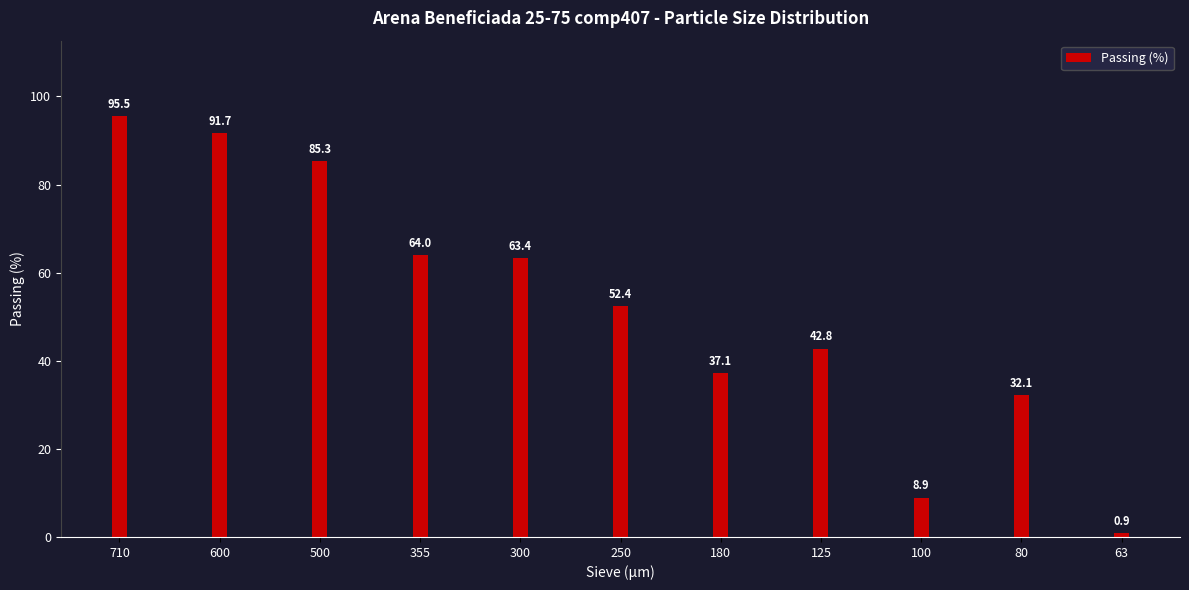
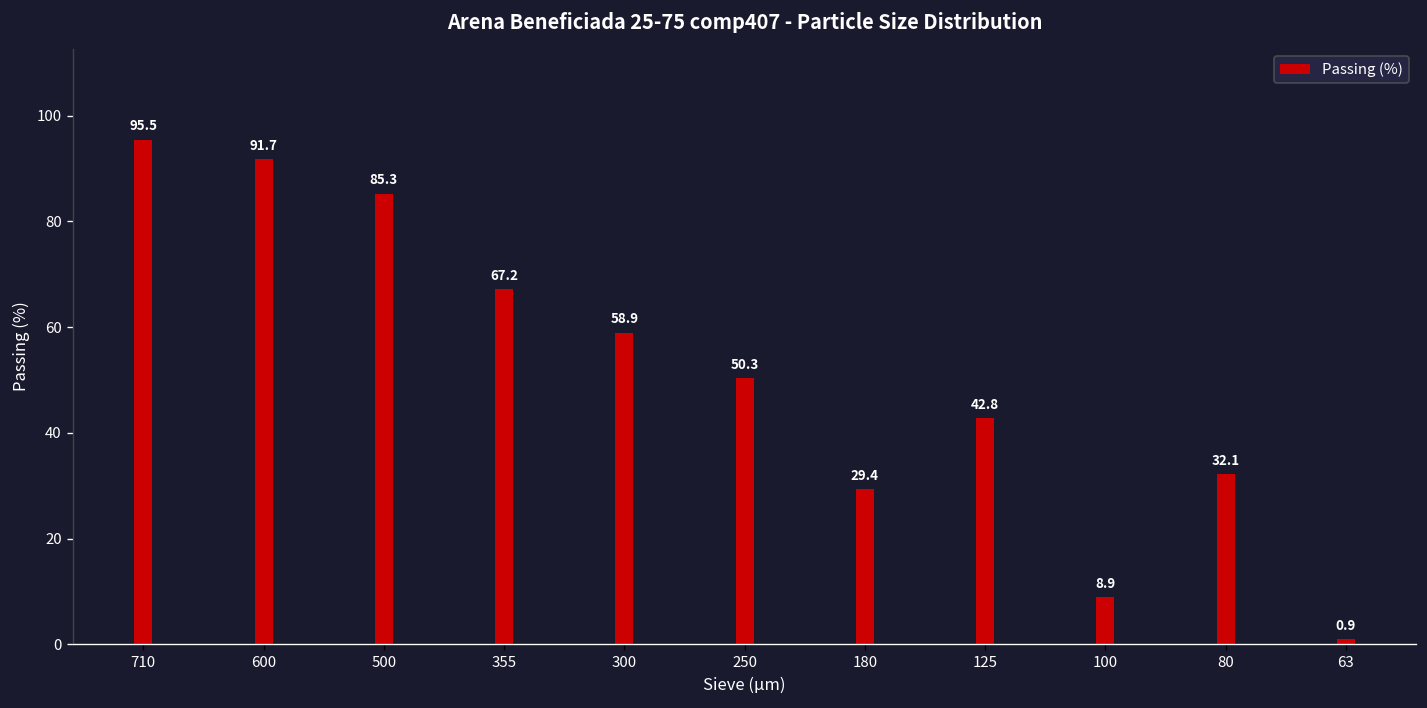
  {
    "710": 95.5,
    "600": 91.7,
    "500": 85.3,
-   "355": 64.0,
-   "300": 63.4,
-   "250": 52.4,
-   "180": 37.1,
+   "355": 67.2,
+   "300": 58.9,
+   "250": 50.3,
+   "180": 29.4,
    "125": 42.8,
    "100": 8.9,
    "80": 32.1,
    "63": 0.9
  }
